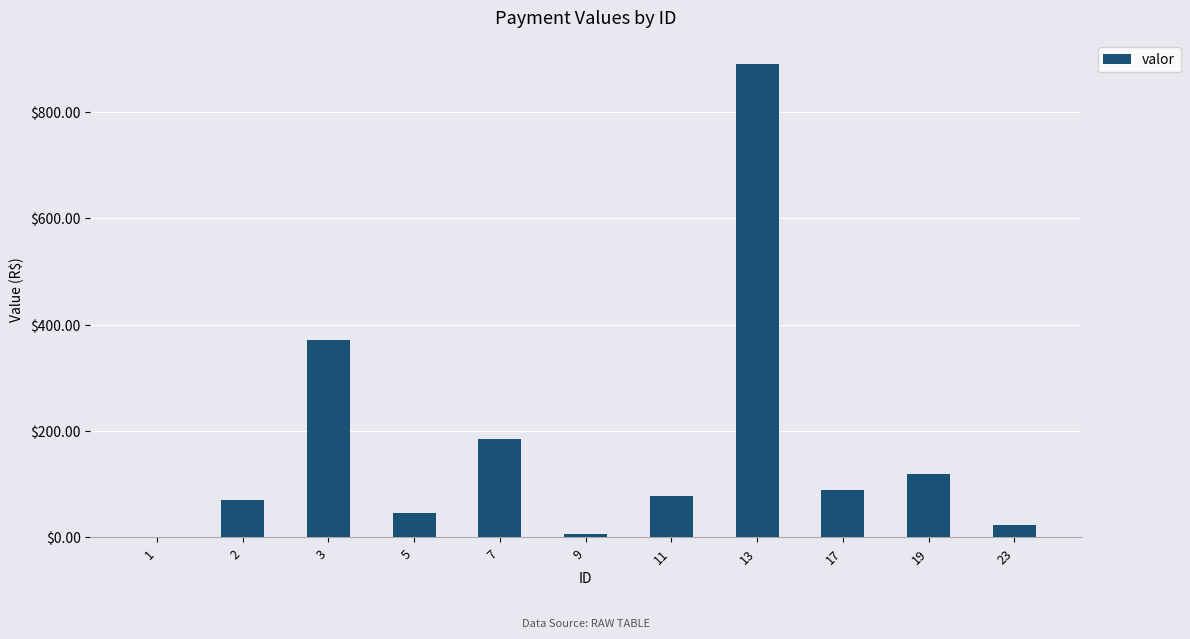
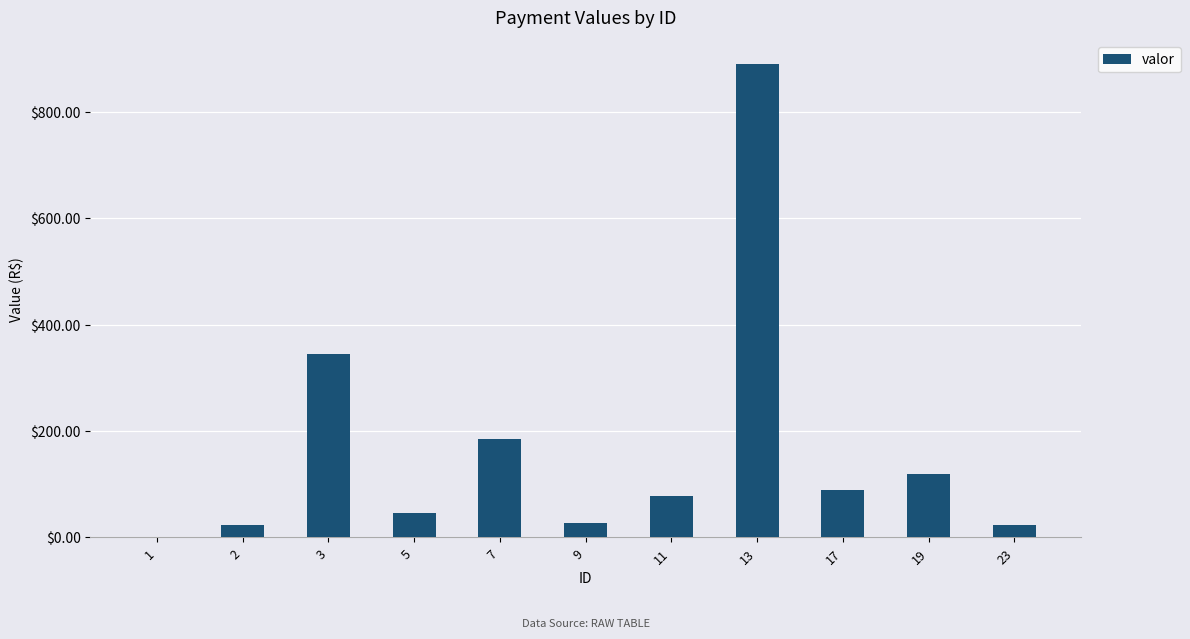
  {
-   "2": "$70",
-   "3": "$370",
+   "2": "$20",
+   "3": "$350",
    "5": "$50",
    "7": "$180",
-   "9": "$10",
+   "9": "$30",
    "11": "$80",
    "13": "$890",
    "17": "$90",
    "19": "$120",
    "23": "$20"
  }
